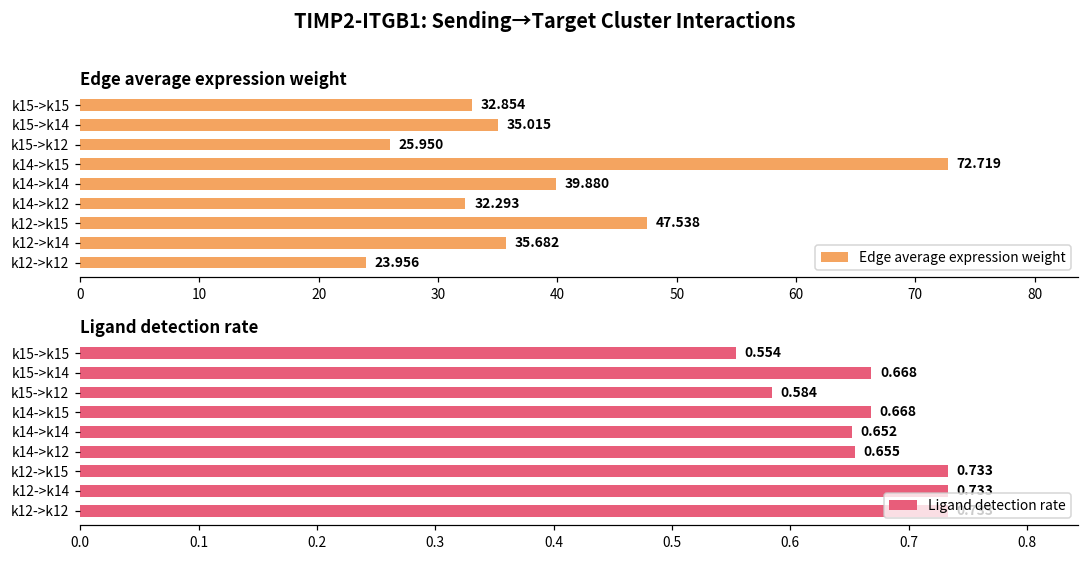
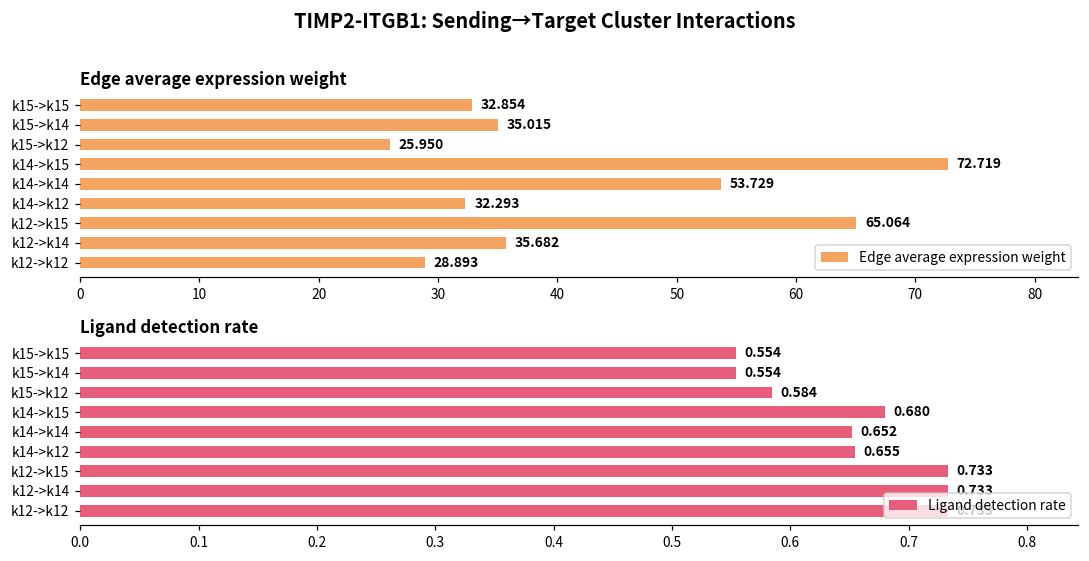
  {
    "Edge average expression weight": {
      "k15->k15": 32.854,
      "k15->k14": 35.015,
      "k15->k12": 25.950,
      "k14->k15": 72.719,
-     "k14->k14": 39.880,
+     "k14->k14": 53.729,
      "k14->k12": 32.293,
-     "k12->k15": 47.538,
+     "k12->k15": 65.064,
      "k12->k14": 35.682,
-     "k12->k12": 23.956
+     "k12->k12": 28.893
    },
    "Ligand detection rate": {
      "k15->k15": 0.554,
-     "k15->k14": 0.668,
+     "k15->k14": 0.554,
      "k15->k12": 0.584,
-     "k14->k15": 0.668,
+     "k14->k15": 0.680,
      "k14->k14": 0.652,
      "k14->k12": 0.655,
      "k12->k15": 0.733
    }
  }
